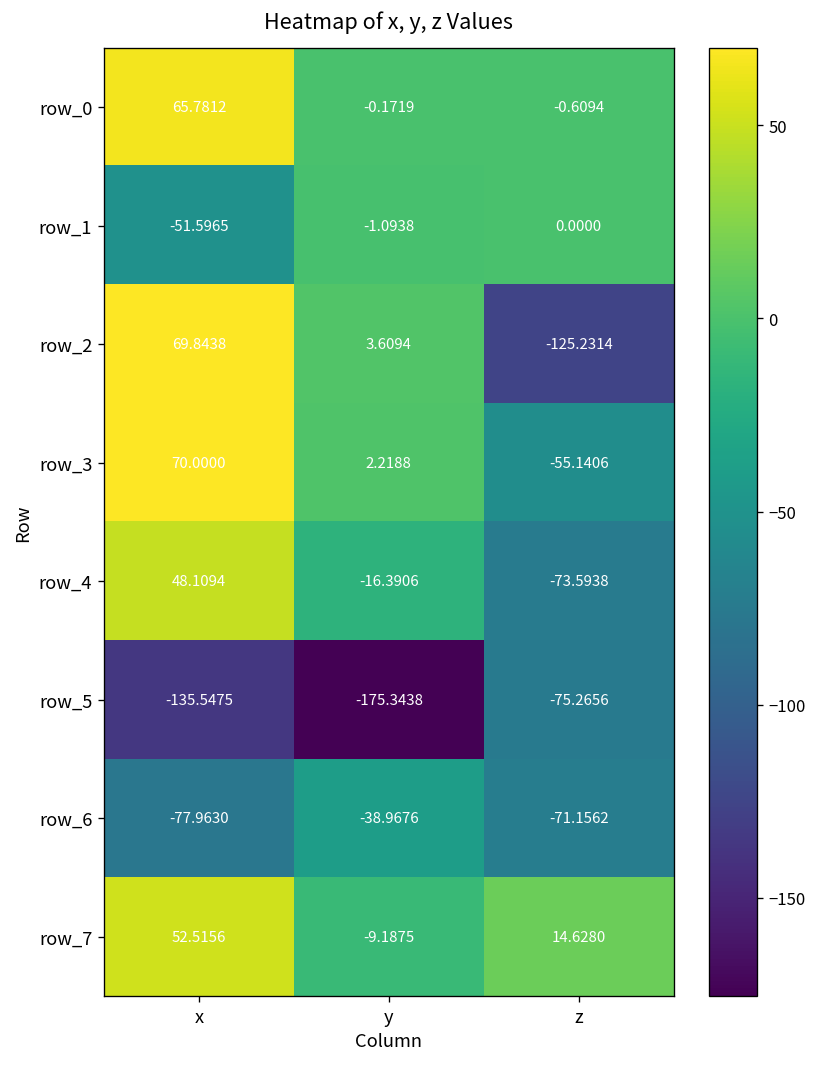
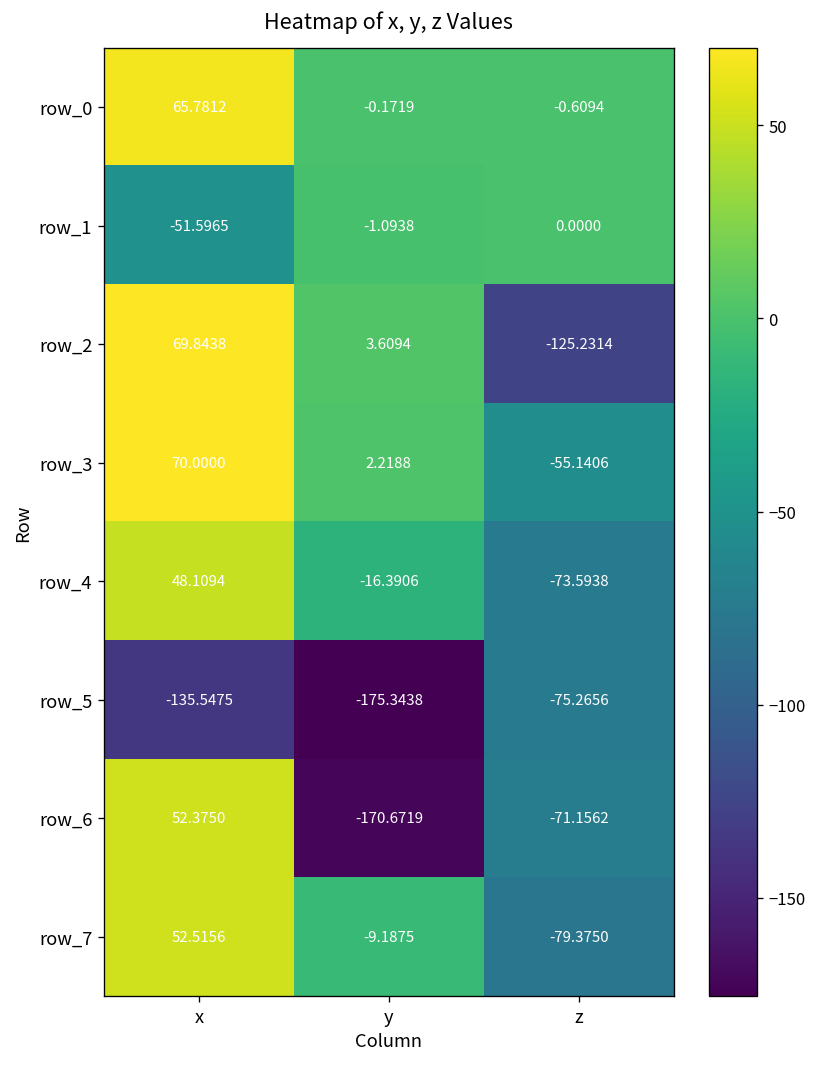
  {
    "row_0": {
      "x": 65.7812,
      "y": -0.1719,
      "z": -0.6094
    },
    "row_1": {
      "x": -51.5965,
      "y": -1.0938,
      "z": 0.0000
    },
    "row_2": {
      "x": 69.8438,
      "y": 3.6094,
      "z": -125.2314
    },
    "row_3": {
      "x": 70.0000,
      "y": 2.2188,
      "z": -55.1406
    },
    "row_4": {
      "x": 48.1094,
      "y": -16.3906,
      "z": -73.5938
    },
    "row_5": {
      "x": -135.5475,
      "y": -175.3438,
      "z": -75.2656
    },
    "row_6": {
-     "x": -77.9630,
-     "y": -38.9676,
+     "x": 52.3750,
+     "y": -170.6719,
      "z": -71.1562
    },
    "row_7": {
      "x": 52.5156,
      "y": -9.1875,
-     "z": 14.6280
+     "z": -79.3750
    }
  }
